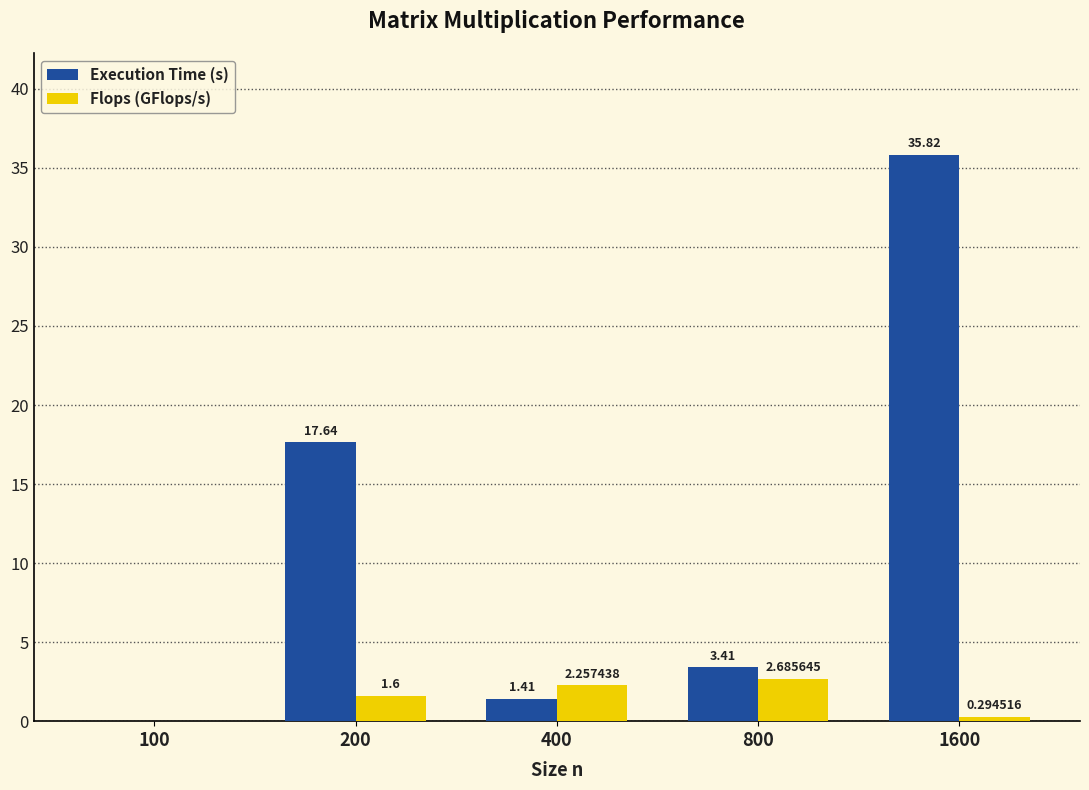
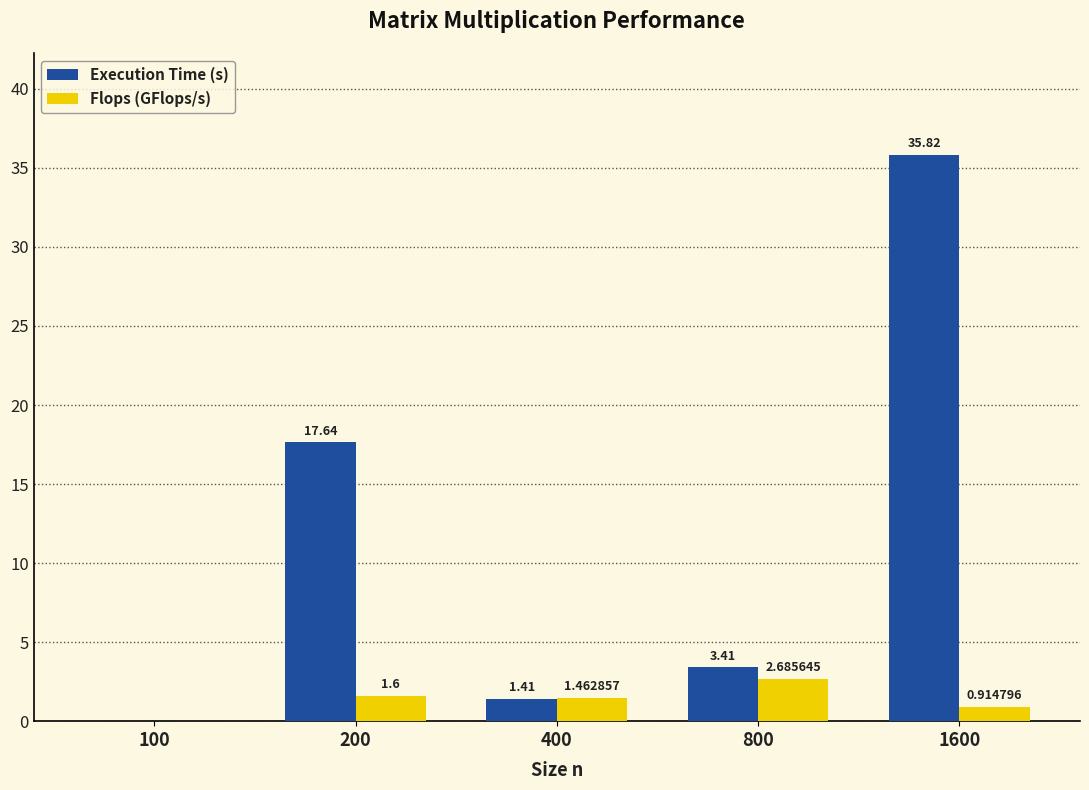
  {
    "Execution Time (s)": {
      "200": 17.64,
      "400": 1.41,
      "800": 3.41,
      "1600": 35.82
    },
    "Flops (GFlops/s)": {
      "200": 1.6,
-     "400": 2.257438,
+     "400": 1.462857,
      "800": 2.685645,
-     "1600": 0.294516
+     "1600": 0.914796
    }
  }
